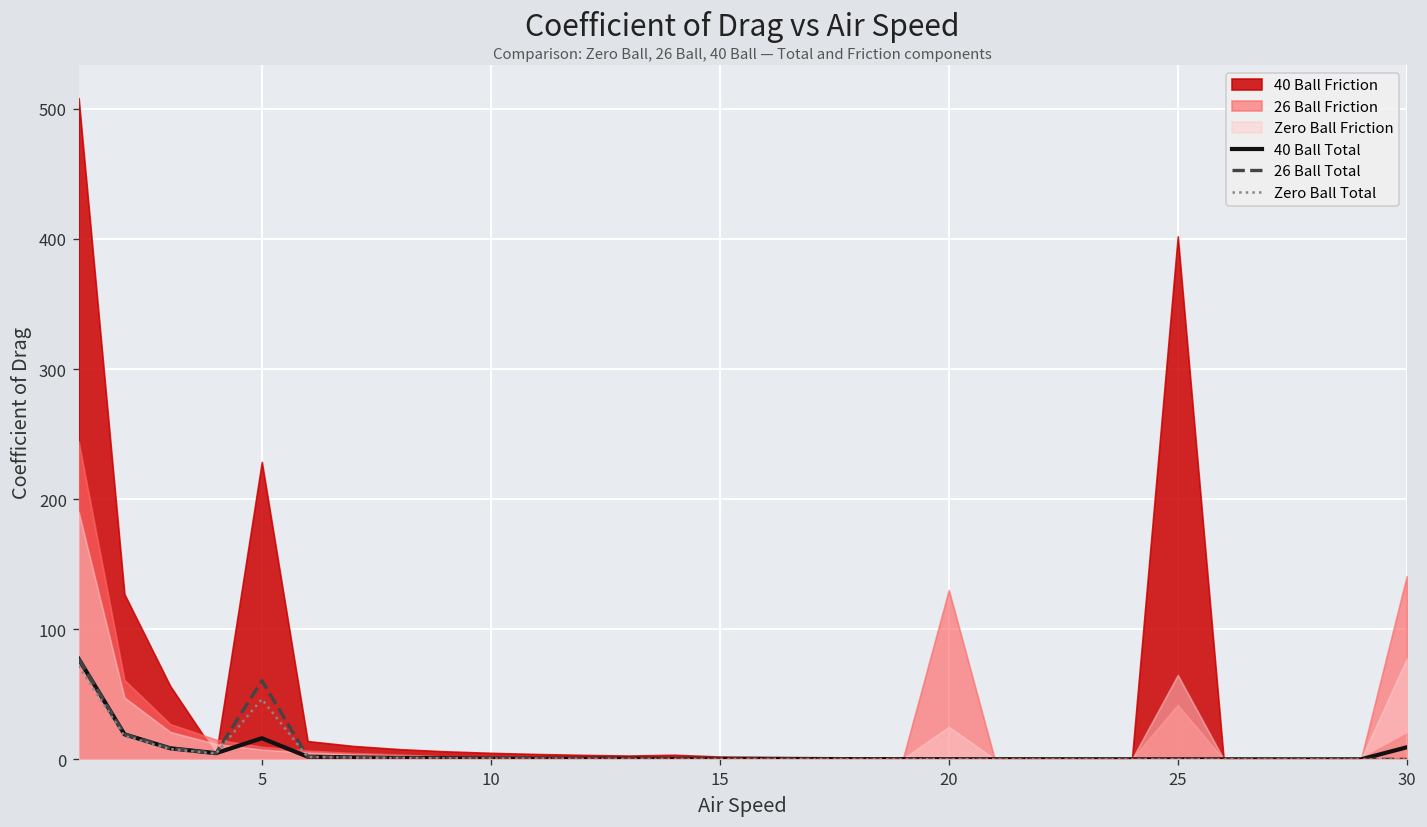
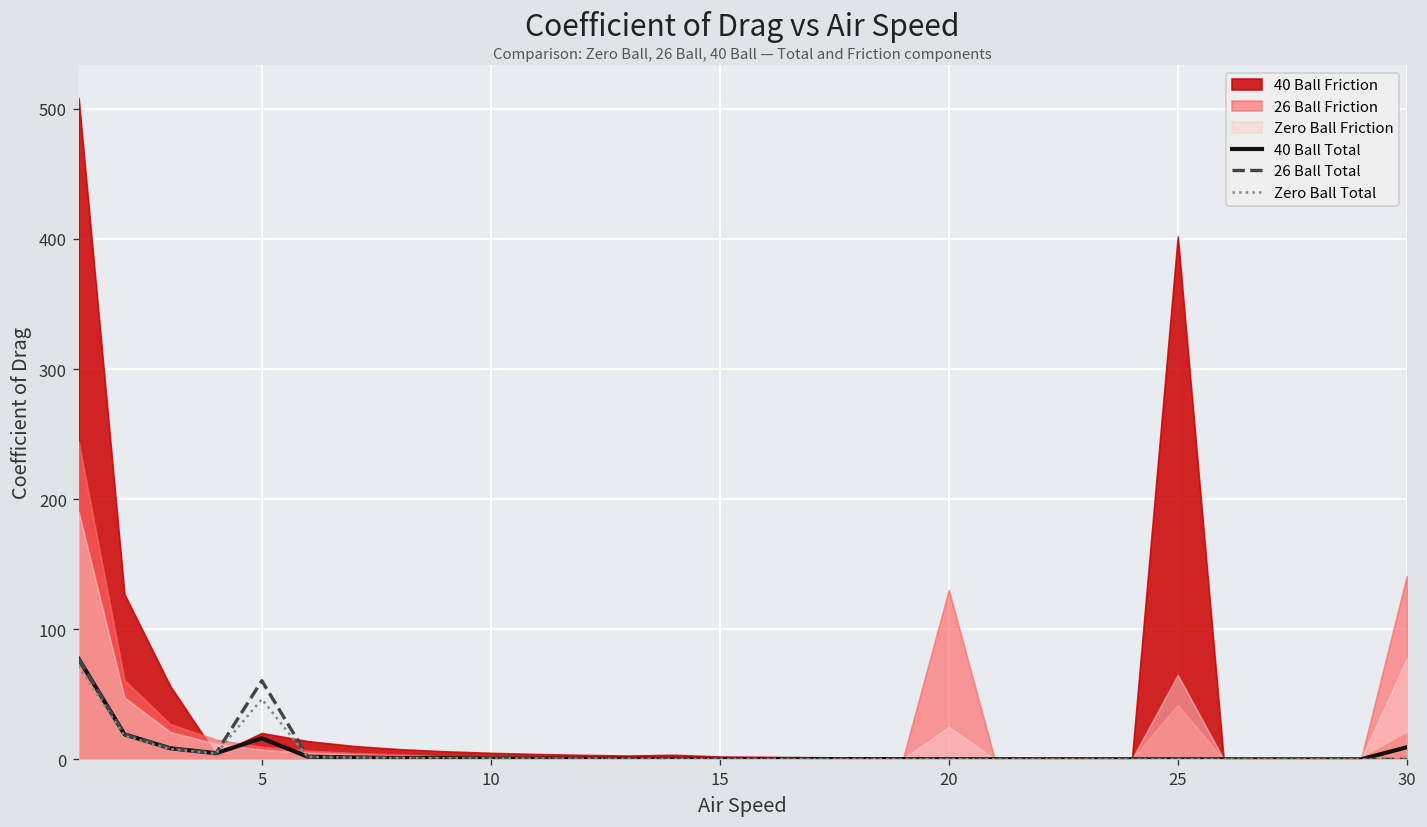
  {
    "40 Ball Friction": {
-     "5": 229,
+     "5": 20,
      "10": 5,
      "25": 402,
      "30": 20
    },
    "40 Ball Total": {
      "5": 16,
      "30": 9
    },
    "26 Ball Total": {
      "5": 61
    },
    "26 Ball Friction": {
      "20": 130,
      "25": 42,
      "30": 141
    },
    "Zero Ball Total": {
      "5": 46
    },
    "Zero Ball Friction": {
      "20": 25,
      "25": 65,
      "30": 77
    }
  }
